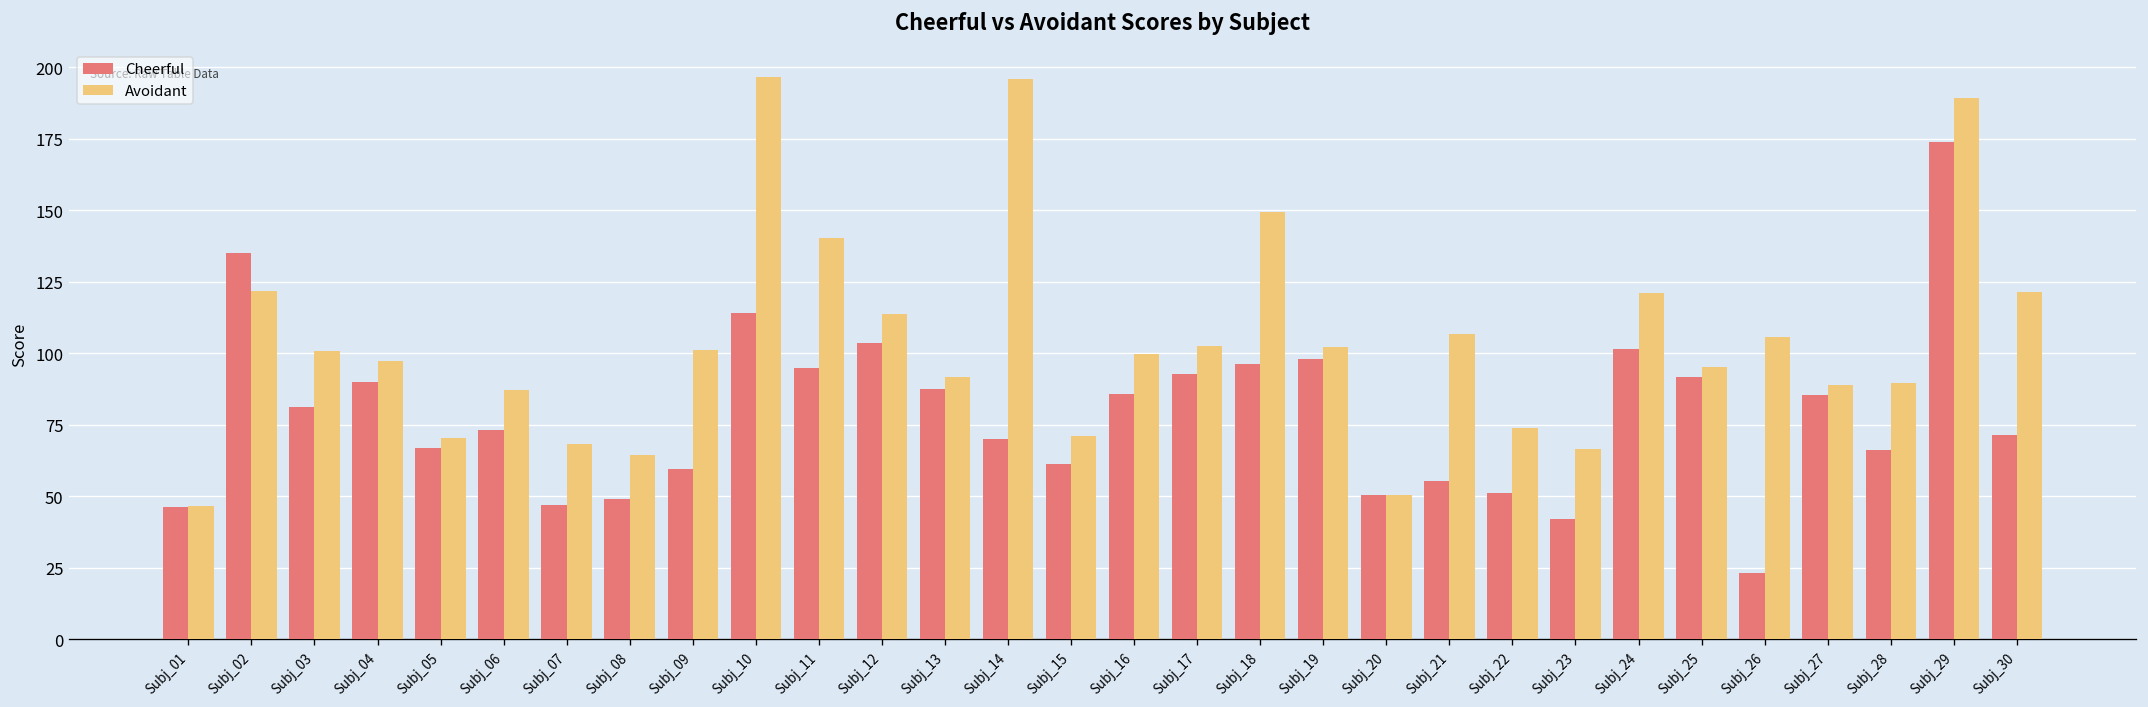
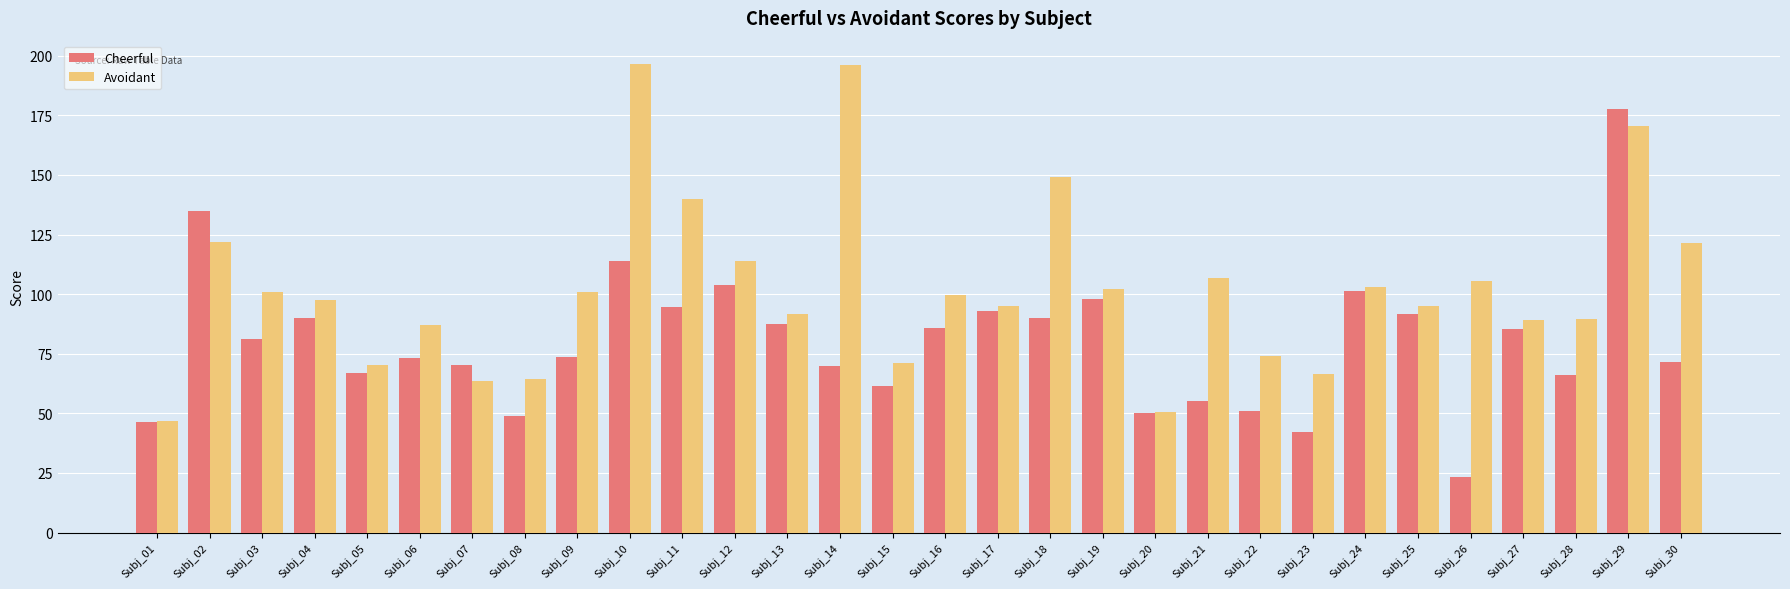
  {
    "Cheerful": {
      "Subj_01": 46,
      "Subj_02": 135,
      "Subj_03": 81,
      "Subj_04": 90,
      "Subj_05": 67,
      "Subj_06": 73,
-     "Subj_07": 47,
+     "Subj_07": 70,
      "Subj_08": 49,
-     "Subj_09": 60,
+     "Subj_09": 74,
      "Subj_10": 114,
      "Subj_11": 95,
      "Subj_12": 104,
      "Subj_13": 88,
      "Subj_14": 70,
      "Subj_15": 61,
      "Subj_16": 86,
      "Subj_17": 93,
-     "Subj_18": 96,
+     "Subj_18": 90,
      "Subj_19": 98,
      "Subj_20": 50,
      "Subj_21": 55,
      "Subj_22": 51,
      "Subj_23": 42,
      "Subj_24": 102,
      "Subj_25": 92,
      "Subj_26": 23,
      "Subj_27": 85,
      "Subj_28": 66,
-     "Subj_29": 174,
+     "Subj_29": 178,
      "Subj_30": 71
    },
    "Avoidant": {
      "Subj_01": 47,
      "Subj_02": 122,
      "Subj_03": 101,
      "Subj_04": 97,
      "Subj_05": 70,
      "Subj_06": 87,
-     "Subj_07": 68,
+     "Subj_07": 64,
      "Subj_08": 64,
      "Subj_09": 101,
      "Subj_10": 197,
      "Subj_11": 140,
      "Subj_12": 114,
      "Subj_13": 92,
      "Subj_14": 196,
      "Subj_15": 71,
      "Subj_16": 100,
-     "Subj_17": 103,
+     "Subj_17": 95,
      "Subj_18": 149,
      "Subj_19": 102,
      "Subj_20": 50,
      "Subj_21": 107,
      "Subj_22": 74,
      "Subj_23": 67,
-     "Subj_24": 121,
+     "Subj_24": 103,
      "Subj_25": 95,
      "Subj_26": 106,
      "Subj_27": 89,
      "Subj_28": 90,
-     "Subj_29": 189,
+     "Subj_29": 171,
      "Subj_30": 122
    }
  }
